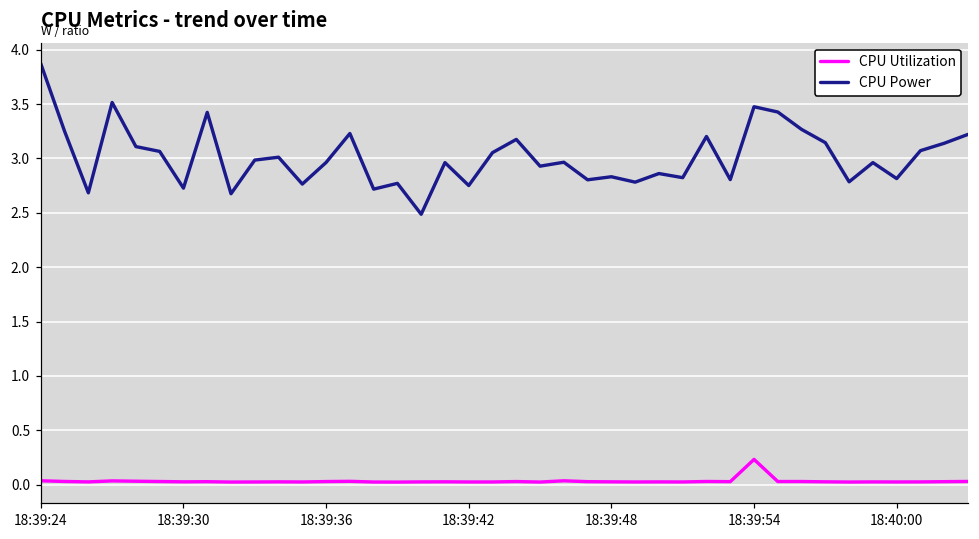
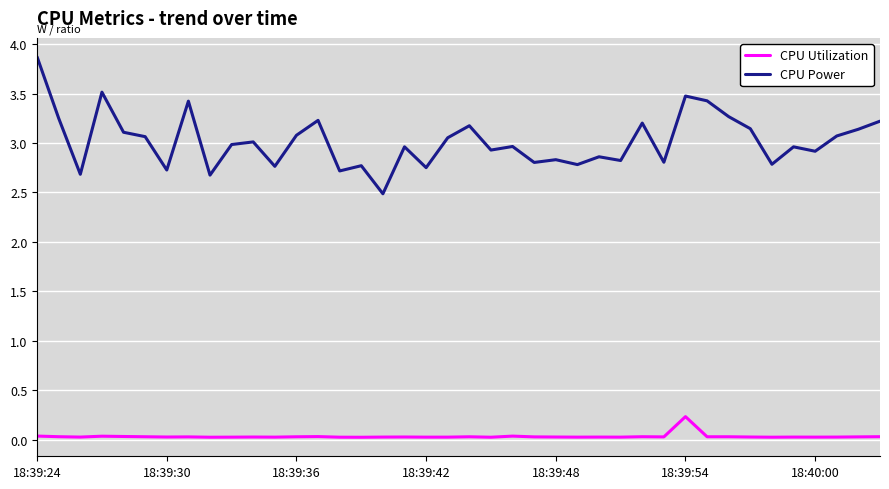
  {
    "CPU Utilization": {
      "18:39:24": 0.0,
      "18:39:30": 0.0,
      "18:39:36": 0.0,
      "18:39:42": 0.0,
      "18:39:48": 0.0,
      "18:39:54": 0.2,
      "18:40:00": 0.0
    },
    "CPU Power": {
      "18:39:24": 3.9,
      "18:39:30": 2.7,
-     "18:39:36": 3.0,
+     "18:39:36": 3.1,
      "18:39:42": 2.8,
      "18:39:48": 2.8,
      "18:39:54": 3.5,
-     "18:40:00": 2.8
+     "18:40:00": 2.9
    }
  }
